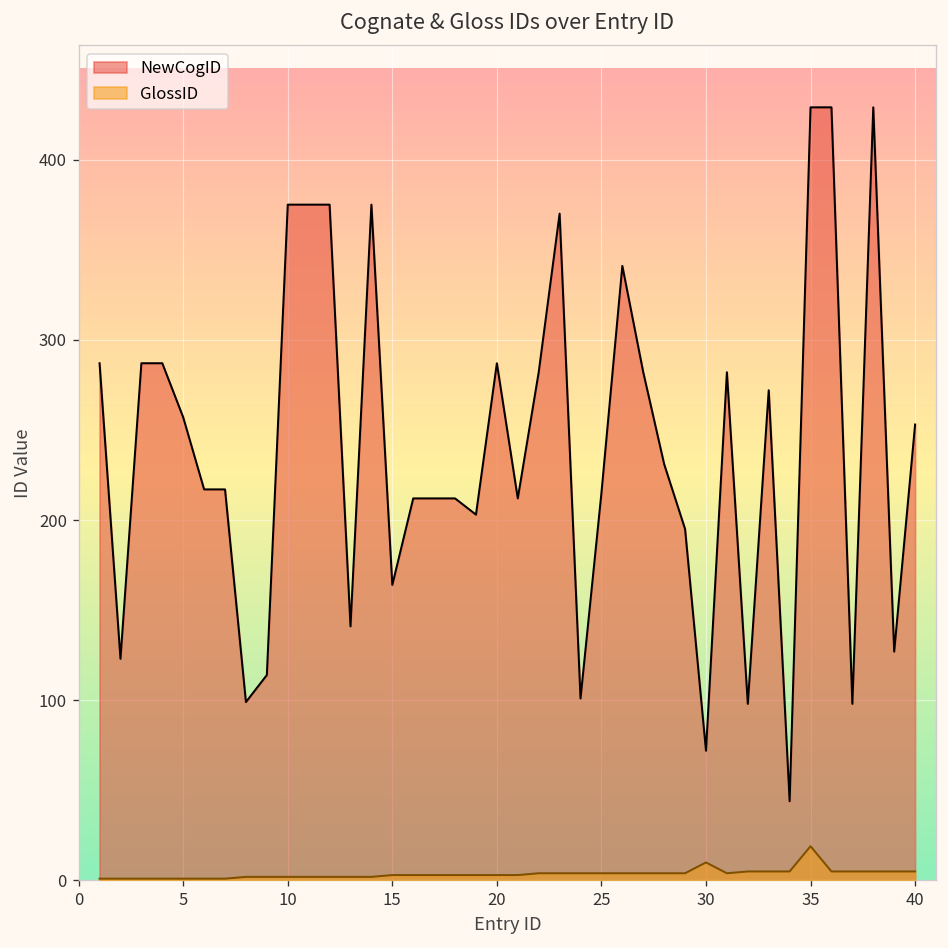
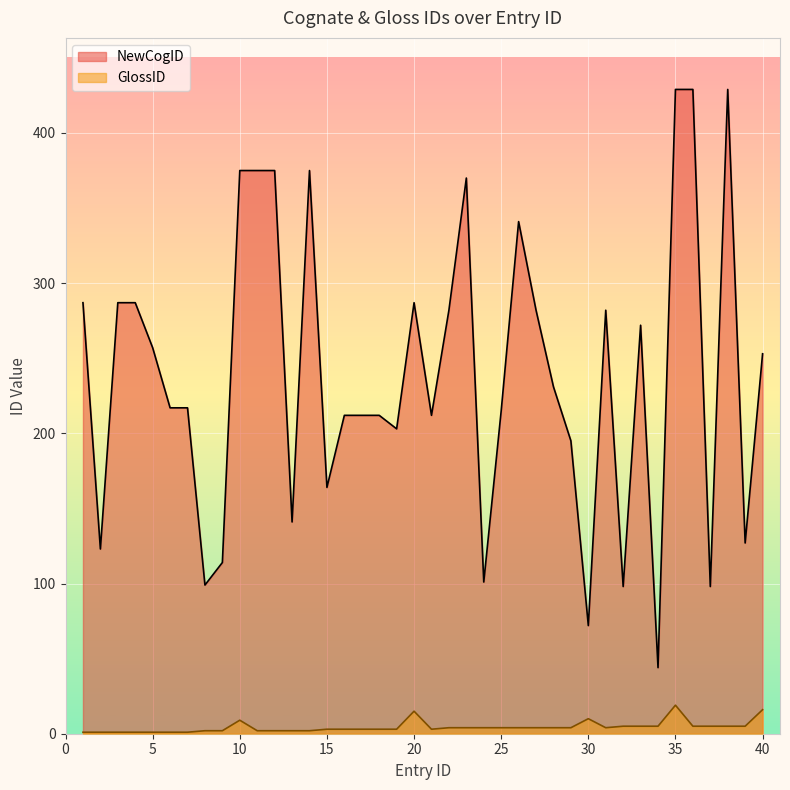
  {
    "NewCogID": {
      "5": 257,
      "10": 375,
      "15": 164,
      "20": 287,
      "25": 215,
      "30": 72,
      "35": 429,
      "40": 253
    },
    "GlossID": {
      "5": 1,
-     "10": 2,
+     "10": 9,
      "15": 3,
-     "20": 3,
+     "20": 15,
      "25": 4,
      "30": 10,
      "35": 19,
-     "40": 5
+     "40": 16
    }
  }
